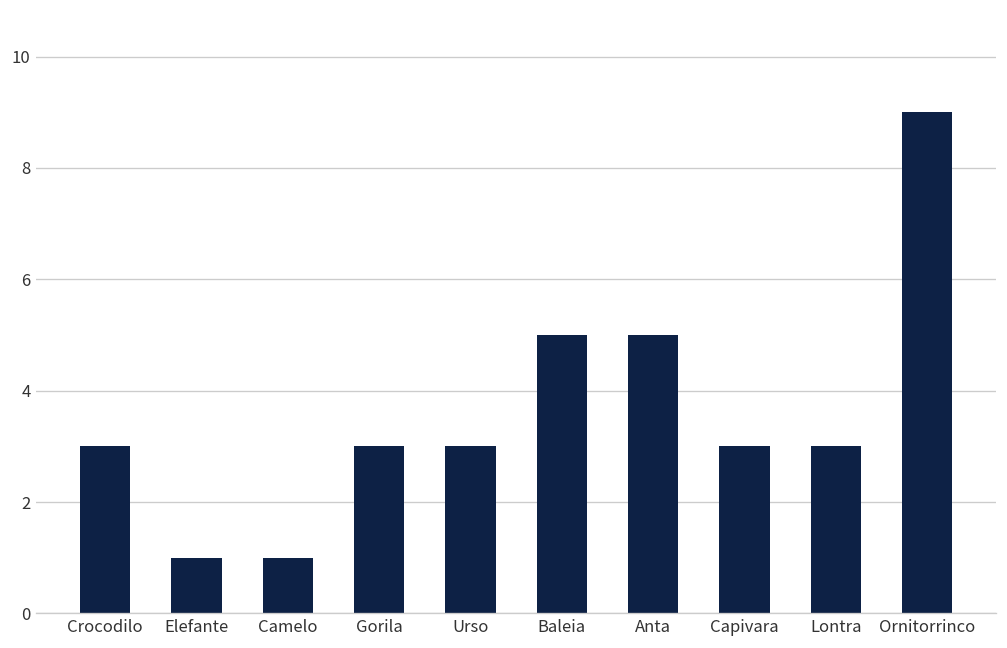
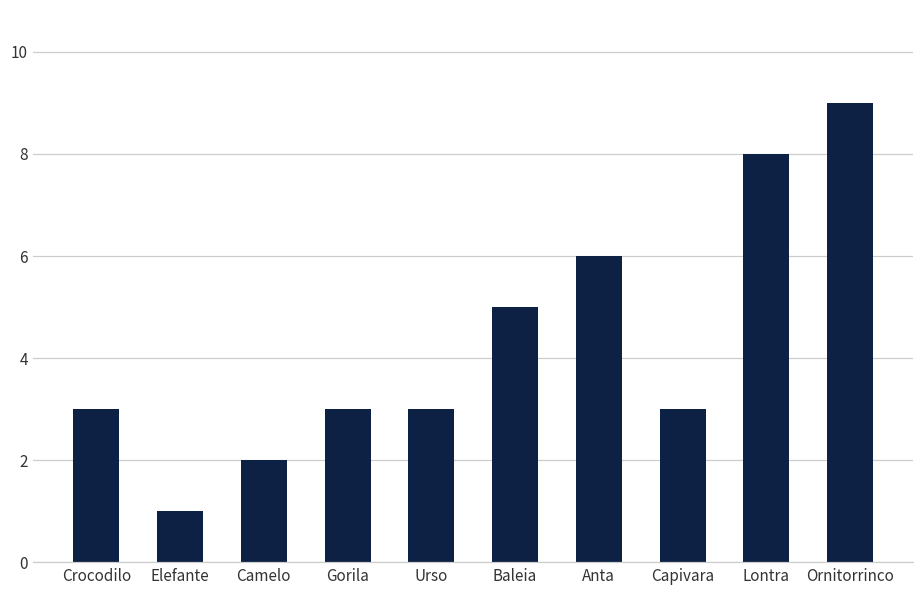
  {
    "Crocodilo": 3,
    "Elefante": 1,
-   "Camelo": 1,
+   "Camelo": 2,
    "Gorila": 3,
    "Urso": 3,
    "Baleia": 5,
-   "Anta": 5,
+   "Anta": 6,
    "Capivara": 3,
-   "Lontra": 3,
+   "Lontra": 8,
    "Ornitorrinco": 9
  }
